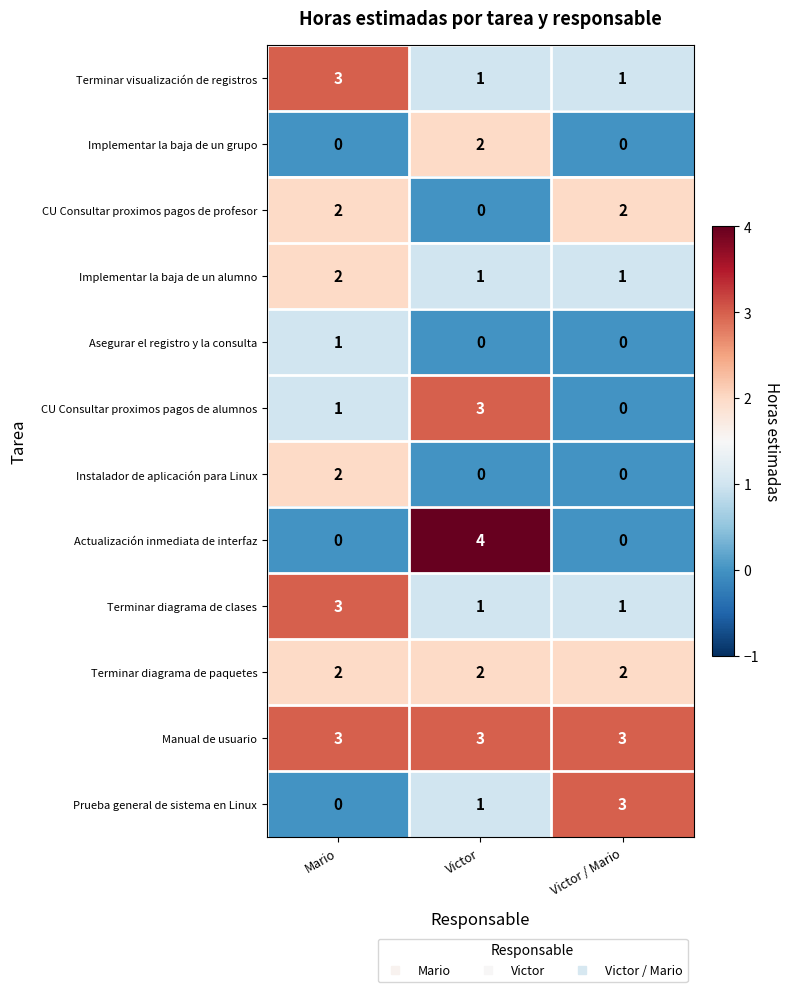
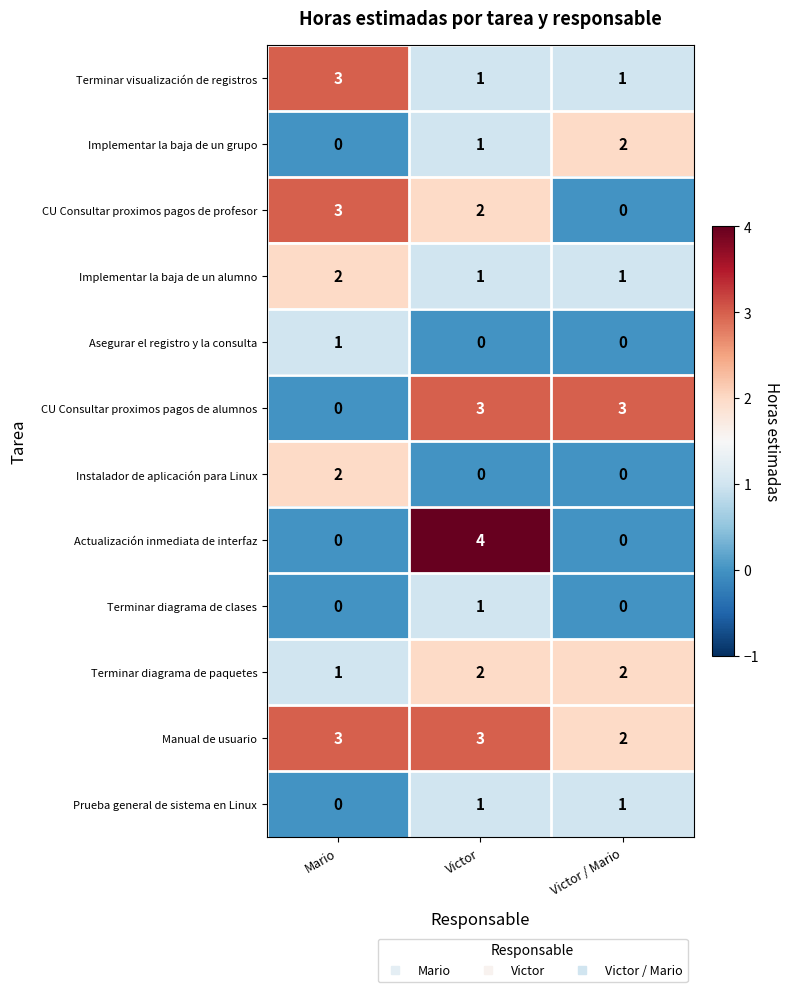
  {
    "Terminar visualización de registros": {
      "Mario": 3,
      "Victor": 1,
      "Victor / Mario": 1
    },
    "Implementar la baja de un grupo": {
      "Mario": 0,
-     "Victor": 2,
-     "Victor / Mario": 0
+     "Victor": 1,
+     "Victor / Mario": 2
    },
    "CU Consultar proximos pagos de profesor": {
-     "Mario": 2,
-     "Victor": 0,
-     "Victor / Mario": 2
+     "Mario": 3,
+     "Victor": 2,
+     "Victor / Mario": 0
    },
    "Implementar la baja de un alumno": {
      "Mario": 2,
      "Victor": 1,
      "Victor / Mario": 1
    },
    "Asegurar el registro y la consulta": {
      "Mario": 1,
      "Victor": 0,
      "Victor / Mario": 0
    },
    "CU Consultar proximos pagos de alumnos": {
-     "Mario": 1,
+     "Mario": 0,
      "Victor": 3,
-     "Victor / Mario": 0
+     "Victor / Mario": 3
    },
    "Instalador de aplicación para Linux": {
      "Mario": 2,
      "Victor": 0,
      "Victor / Mario": 0
    },
    "Actualización inmediata de interfaz": {
      "Mario": 0,
      "Victor": 4,
      "Victor / Mario": 0
    },
    "Terminar diagrama de clases": {
-     "Mario": 3,
+     "Mario": 0,
      "Victor": 1,
-     "Victor / Mario": 1
+     "Victor / Mario": 0
    },
    "Terminar diagrama de paquetes": {
-     "Mario": 2,
+     "Mario": 1,
      "Victor": 2,
      "Victor / Mario": 2
    },
    "Manual de usuario": {
      "Mario": 3,
      "Victor": 3,
-     "Victor / Mario": 3
+     "Victor / Mario": 2
    },
    "Prueba general de sistema en Linux": {
      "Mario": 0,
      "Victor": 1,
-     "Victor / Mario": 3
+     "Victor / Mario": 1
    }
  }
